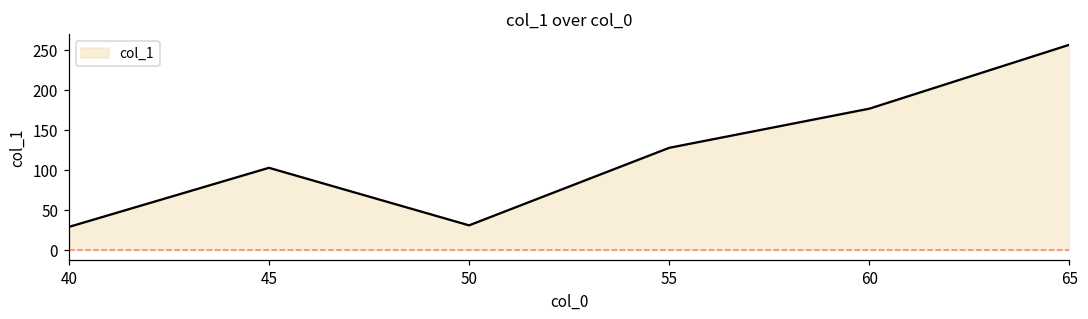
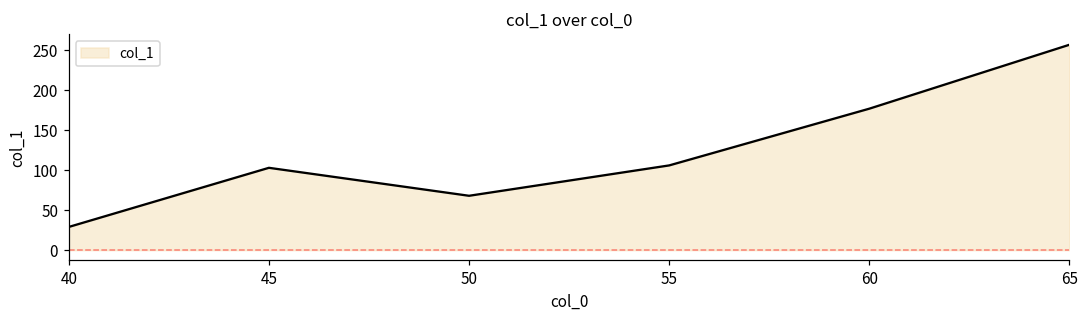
  {
    "40": 30,
    "45": 100,
-   "50": 30,
-   "55": 130,
+   "50": 70,
+   "55": 110,
    "60": 180,
    "65": 260
  }
